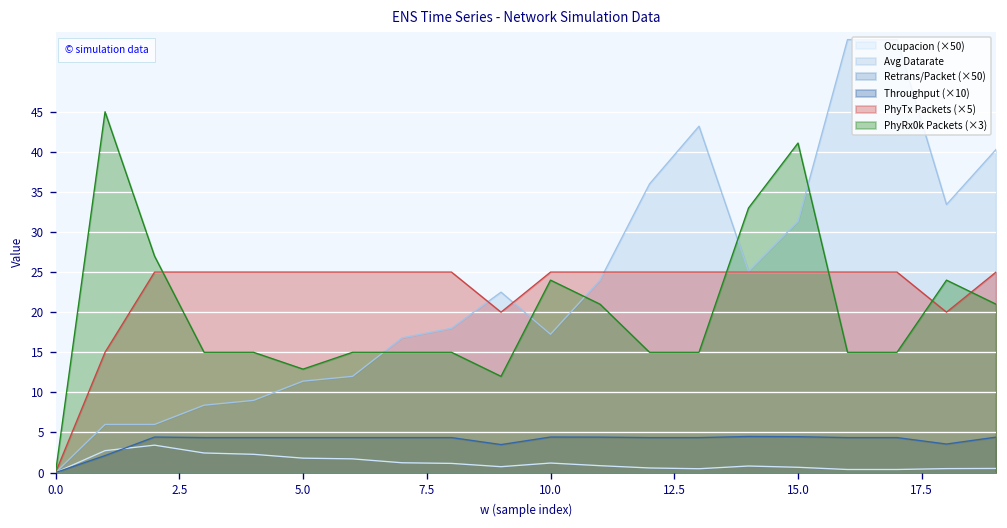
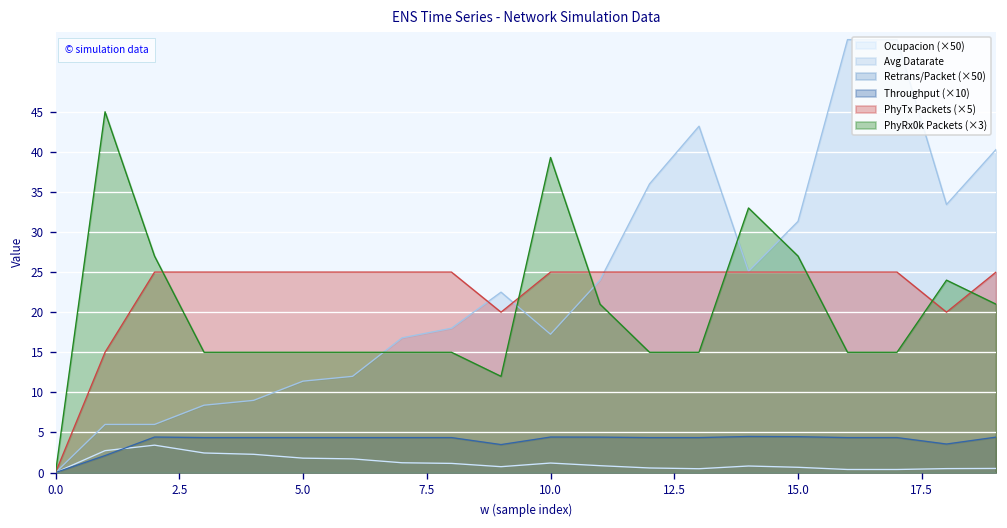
  {
    "PhyTx Packets (×5)": {
      "5.0": 25,
      "10.0": 25,
      "15.0": 25
    },
    "PhyRx0k Packets (×3)": {
-     "5.0": 13,
-     "10.0": 24,
-     "15.0": 41
+     "5.0": 15,
+     "10.0": 39,
+     "15.0": 27
    }
  }
